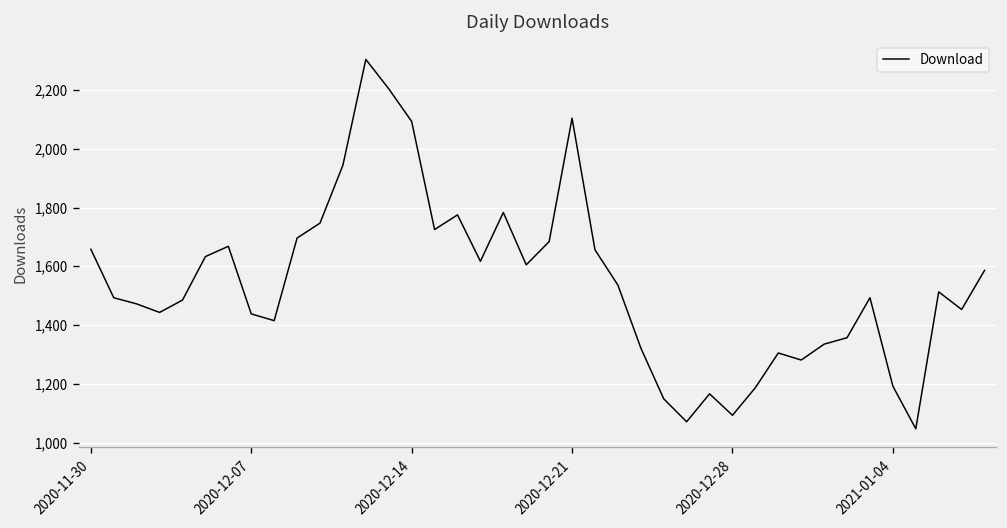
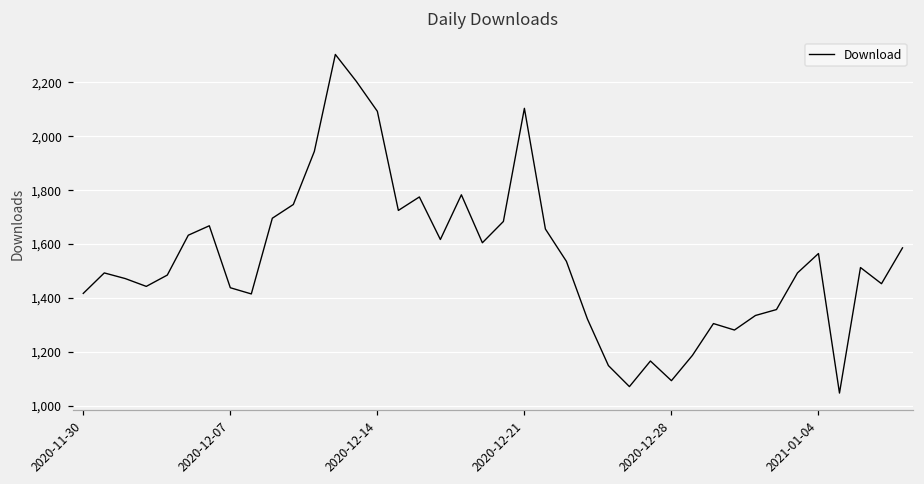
  {
-   "2020-11-30": "1,660",
+   "2020-11-30": "1,420",
    "2020-12-07": "1,440",
    "2020-12-14": "2,090",
    "2020-12-21": "2,100",
    "2020-12-28": "1,090",
-   "2021-01-04": "1,190"
+   "2021-01-04": "1,570"
  }
